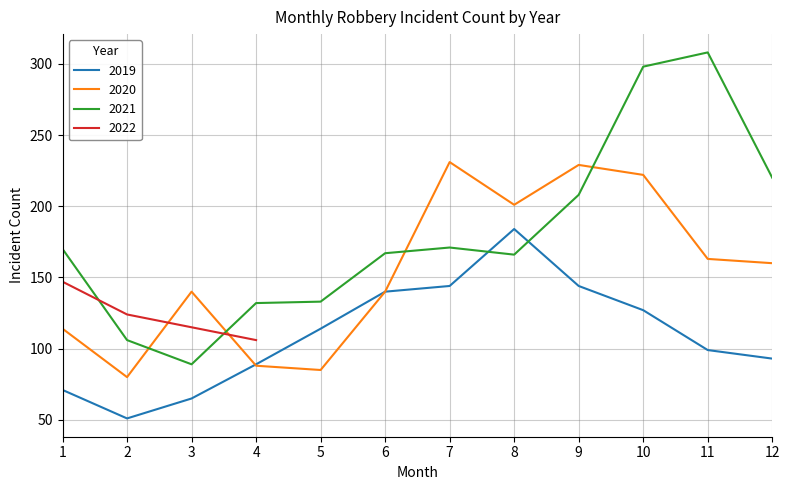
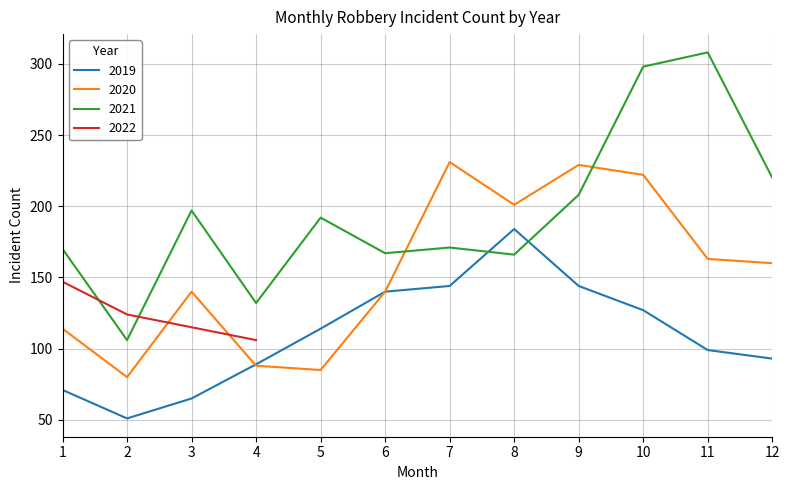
  {
    "2019": {
      "1": 71,
      "2": 51,
      "3": 65,
      "5": 114,
      "7": 144,
      "8": 184,
      "9": 144,
      "10": 127,
      "11": 99,
      "12": 93
    },
    "2020": {
      "1": 114,
      "2": 80,
      "3": 140,
      "5": 85,
      "7": 231,
      "8": 201,
      "9": 229,
      "10": 222,
      "11": 163,
      "12": 160
    },
    "2021": {
      "1": 170,
      "2": 106,
-     "3": 89,
+     "3": 197,
      "4": 132,
-     "5": 133,
+     "5": 192,
      "6": 167,
      "7": 171,
      "8": 166,
      "9": 208,
      "10": 298,
      "11": 308,
      "12": 220
    },
    "2022": {
      "1": 147,
      "2": 124,
      "3": 115,
      "4": 106
    }
  }
